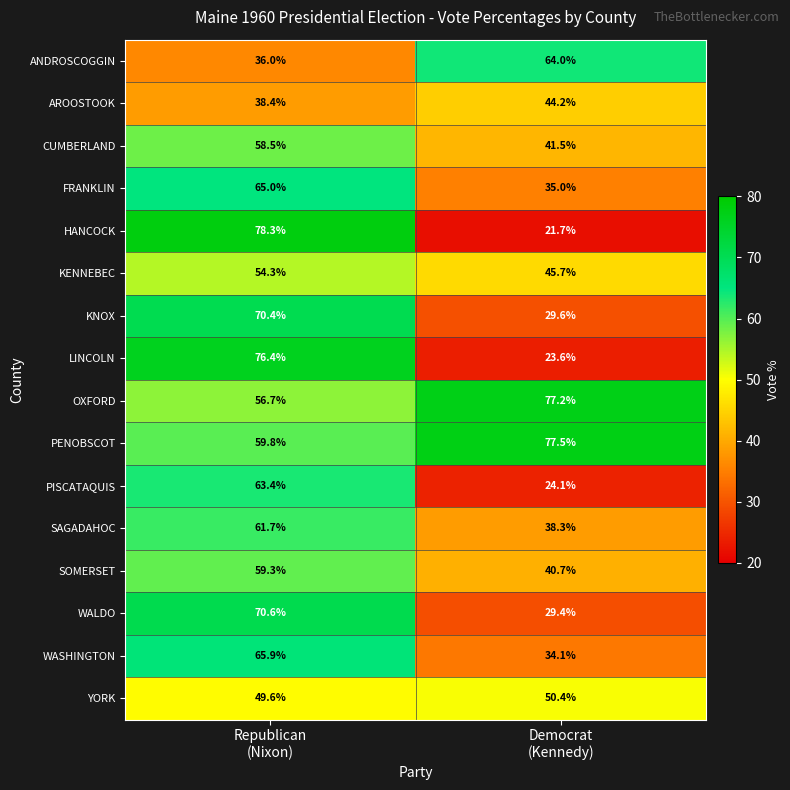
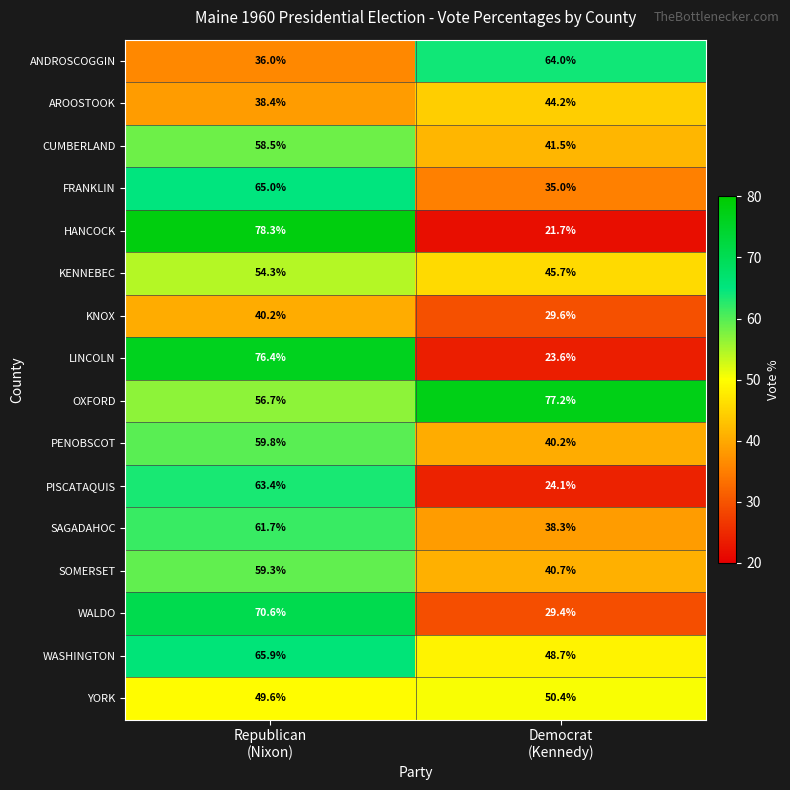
  {
    "ANDROSCOGGIN": {
      "Republican (Nixon)": "36.0%",
      "Democrat (Kennedy)": "64.0%"
    },
    "AROOSTOOK": {
      "Republican (Nixon)": "38.4%",
      "Democrat (Kennedy)": "44.2%"
    },
    "CUMBERLAND": {
      "Republican (Nixon)": "58.5%",
      "Democrat (Kennedy)": "41.5%"
    },
    "FRANKLIN": {
      "Republican (Nixon)": "65.0%",
      "Democrat (Kennedy)": "35.0%"
    },
    "HANCOCK": {
      "Republican (Nixon)": "78.3%",
      "Democrat (Kennedy)": "21.7%"
    },
    "KENNEBEC": {
      "Republican (Nixon)": "54.3%",
      "Democrat (Kennedy)": "45.7%"
    },
    "KNOX": {
-     "Republican (Nixon)": "70.4%",
+     "Republican (Nixon)": "40.2%",
      "Democrat (Kennedy)": "29.6%"
    },
    "LINCOLN": {
      "Republican (Nixon)": "76.4%",
      "Democrat (Kennedy)": "23.6%"
    },
    "OXFORD": {
      "Republican (Nixon)": "56.7%",
      "Democrat (Kennedy)": "77.2%"
    },
    "PENOBSCOT": {
      "Republican (Nixon)": "59.8%",
-     "Democrat (Kennedy)": "77.5%"
+     "Democrat (Kennedy)": "40.2%"
    },
    "PISCATAQUIS": {
      "Republican (Nixon)": "63.4%",
      "Democrat (Kennedy)": "24.1%"
    },
    "SAGADAHOC": {
      "Republican (Nixon)": "61.7%",
      "Democrat (Kennedy)": "38.3%"
    },
    "SOMERSET": {
      "Republican (Nixon)": "59.3%",
      "Democrat (Kennedy)": "40.7%"
    },
    "WALDO": {
      "Republican (Nixon)": "70.6%",
      "Democrat (Kennedy)": "29.4%"
    },
    "WASHINGTON": {
      "Republican (Nixon)": "65.9%",
-     "Democrat (Kennedy)": "34.1%"
+     "Democrat (Kennedy)": "48.7%"
    },
    "YORK": {
      "Republican (Nixon)": "49.6%",
      "Democrat (Kennedy)": "50.4%"
    }
  }
